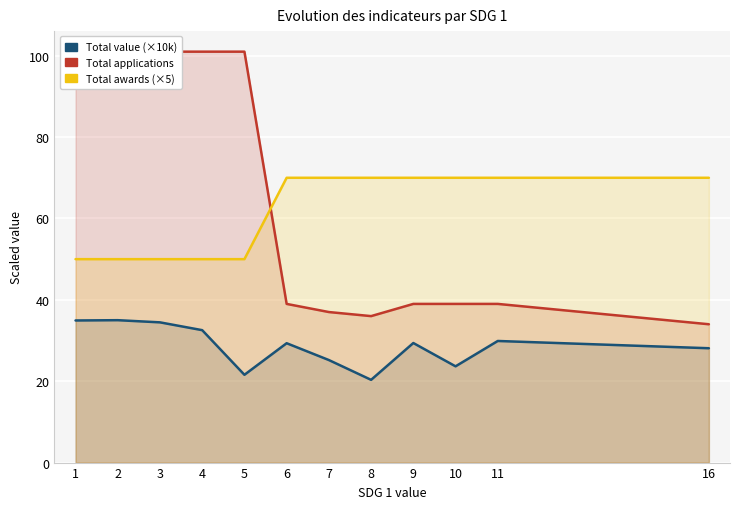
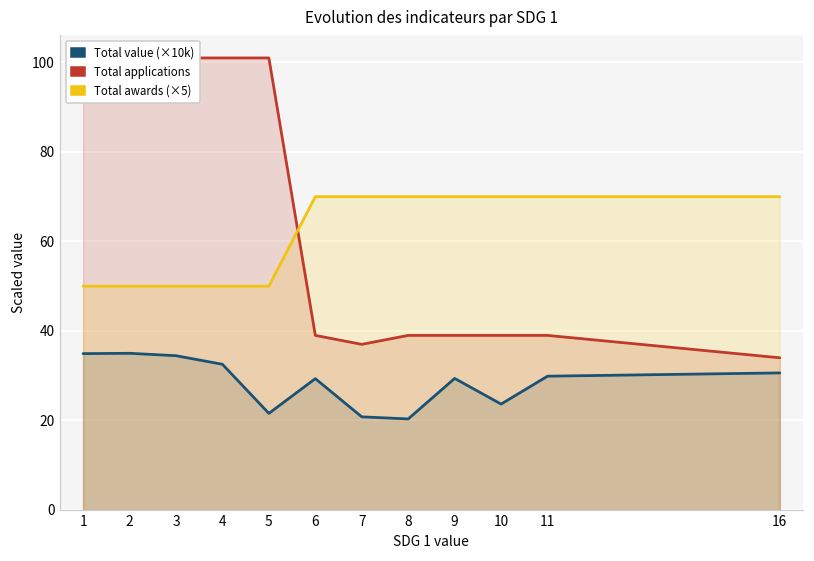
  {
    "Total value (×10k)": {
      "1": 35,
      "2": 35,
      "3": 34,
      "4": 33,
      "5": 22,
      "6": 29,
-     "7": 25,
+     "7": 21,
      "8": 20,
      "9": 29,
      "10": 24,
      "11": 30,
-     "16": 28
+     "16": 31
    },
    "Total applications": {
      "4": 101,
      "5": 101,
      "6": 39,
      "7": 37,
-     "8": 36,
+     "8": 39,
      "9": 39,
      "10": 39,
      "11": 39,
      "16": 34
    },
    "Total awards (×5)": {
      "1": 50,
      "2": 50,
      "3": 50,
      "4": 50,
      "5": 50,
      "6": 70,
      "7": 70,
      "8": 70,
      "9": 70,
      "10": 70,
      "11": 70,
      "16": 70
    }
  }
